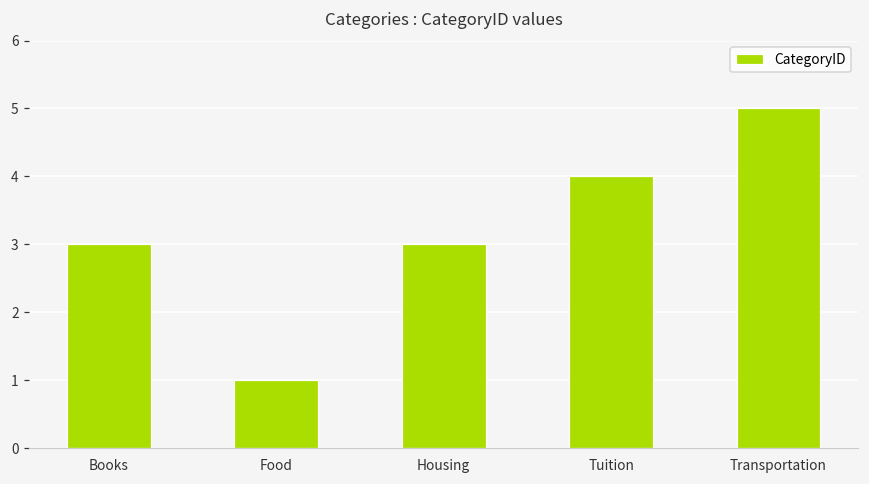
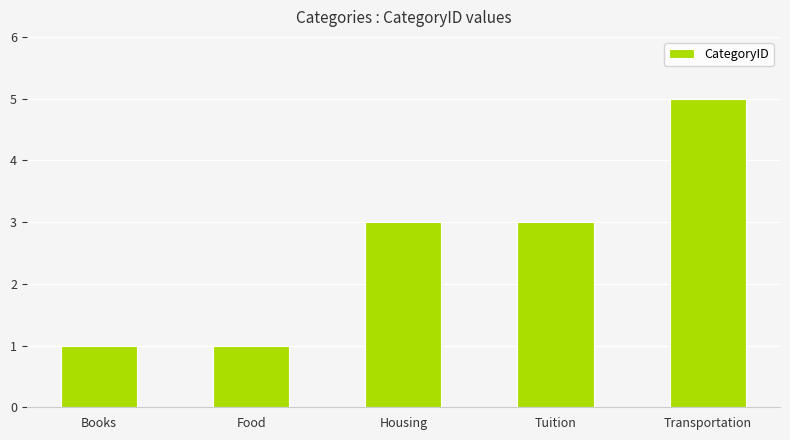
  {
-   "Books": 3,
+   "Books": 1,
    "Food": 1,
    "Housing": 3,
-   "Tuition": 4,
+   "Tuition": 3,
    "Transportation": 5
  }
